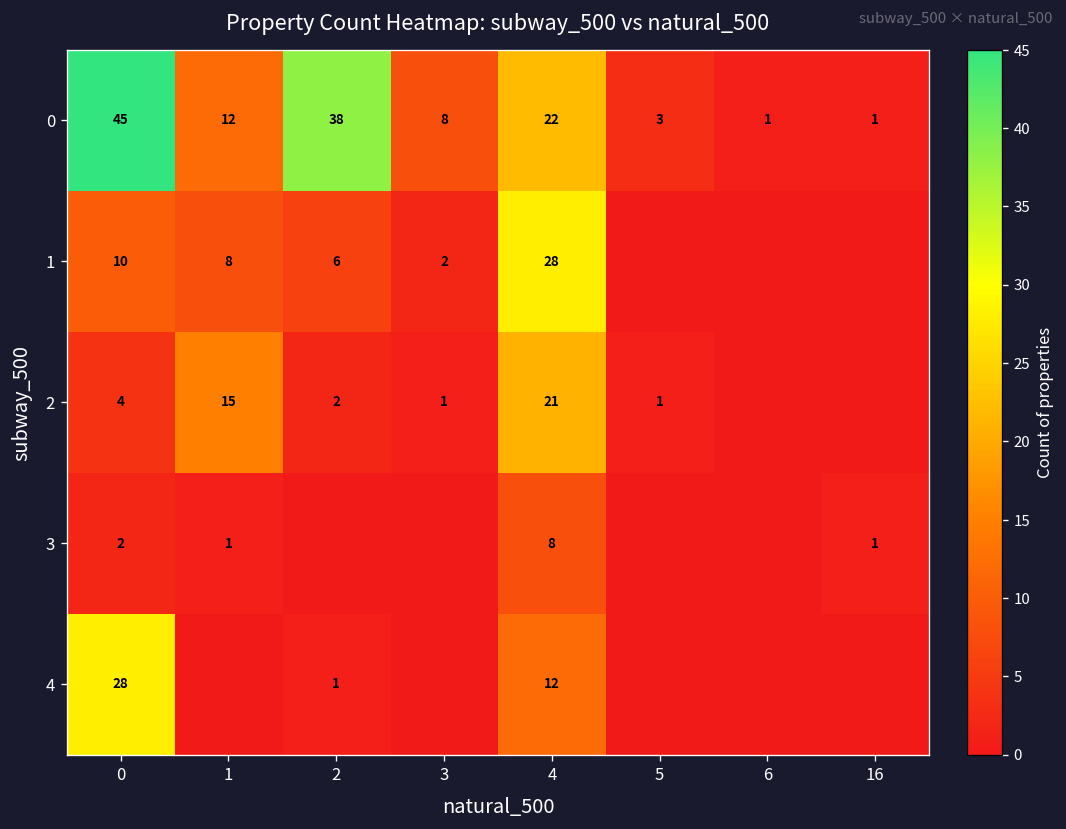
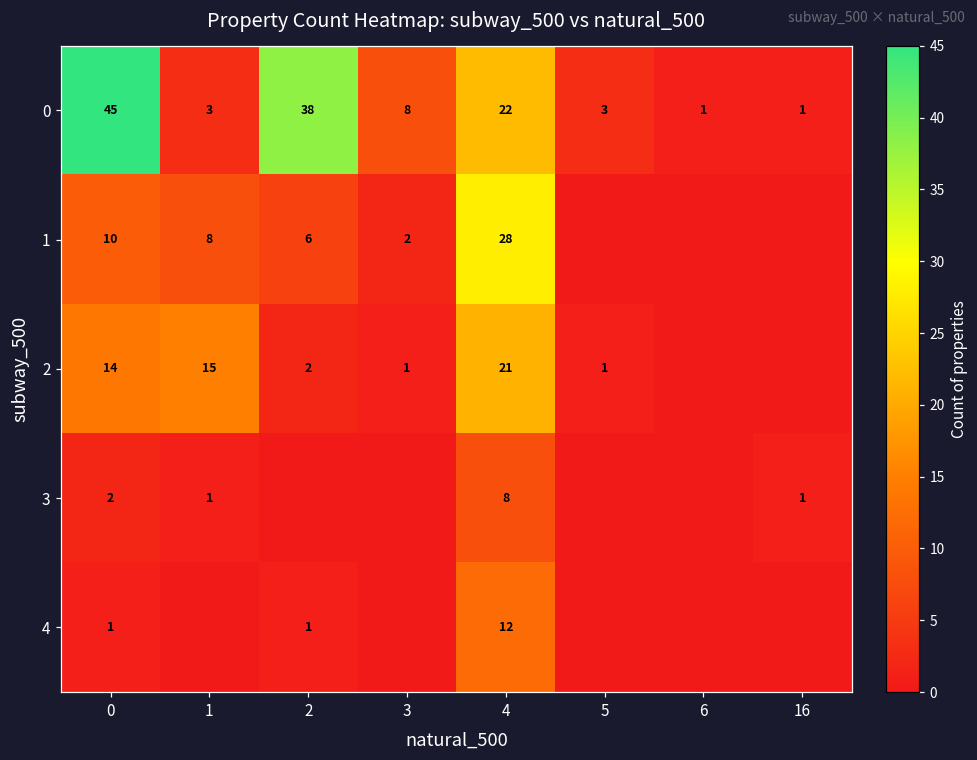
  {
    "0": {
      "0": 45,
-     "1": 12,
+     "1": 3,
      "2": 38,
      "3": 8,
      "4": 22,
      "5": 3,
      "6": 1,
      "16": 1
    },
    "1": {
      "0": 10,
      "1": 8,
      "2": 6,
      "3": 2,
      "4": 28
    },
    "2": {
-     "0": 4,
+     "0": 14,
      "1": 15,
      "2": 2,
      "3": 1,
      "4": 21,
      "5": 1
    },
    "3": {
      "0": 2,
      "1": 1,
      "4": 8,
      "16": 1
    },
    "4": {
-     "0": 28,
+     "0": 1,
      "2": 1,
      "4": 12
    }
  }
